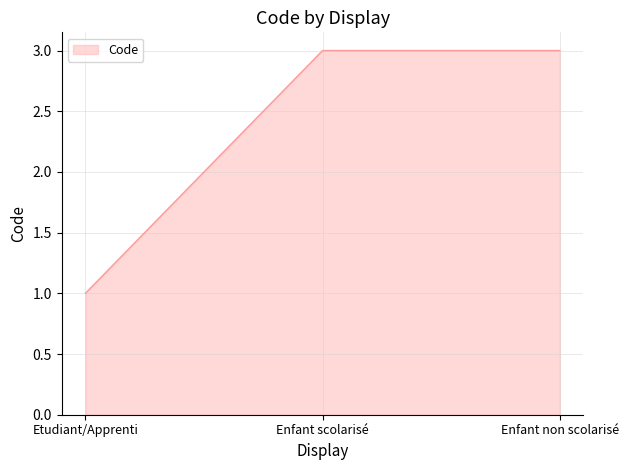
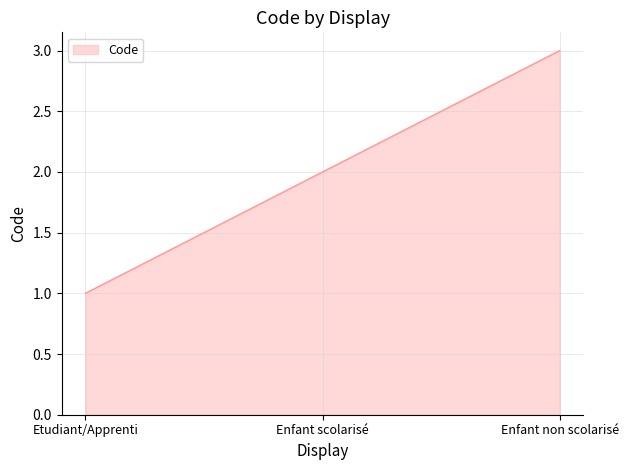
  {
    "Etudiant/Apprenti": 1,
-   "Enfant scolarisé": 3,
+   "Enfant scolarisé": 2,
    "Enfant non scolarisé": 3
  }
